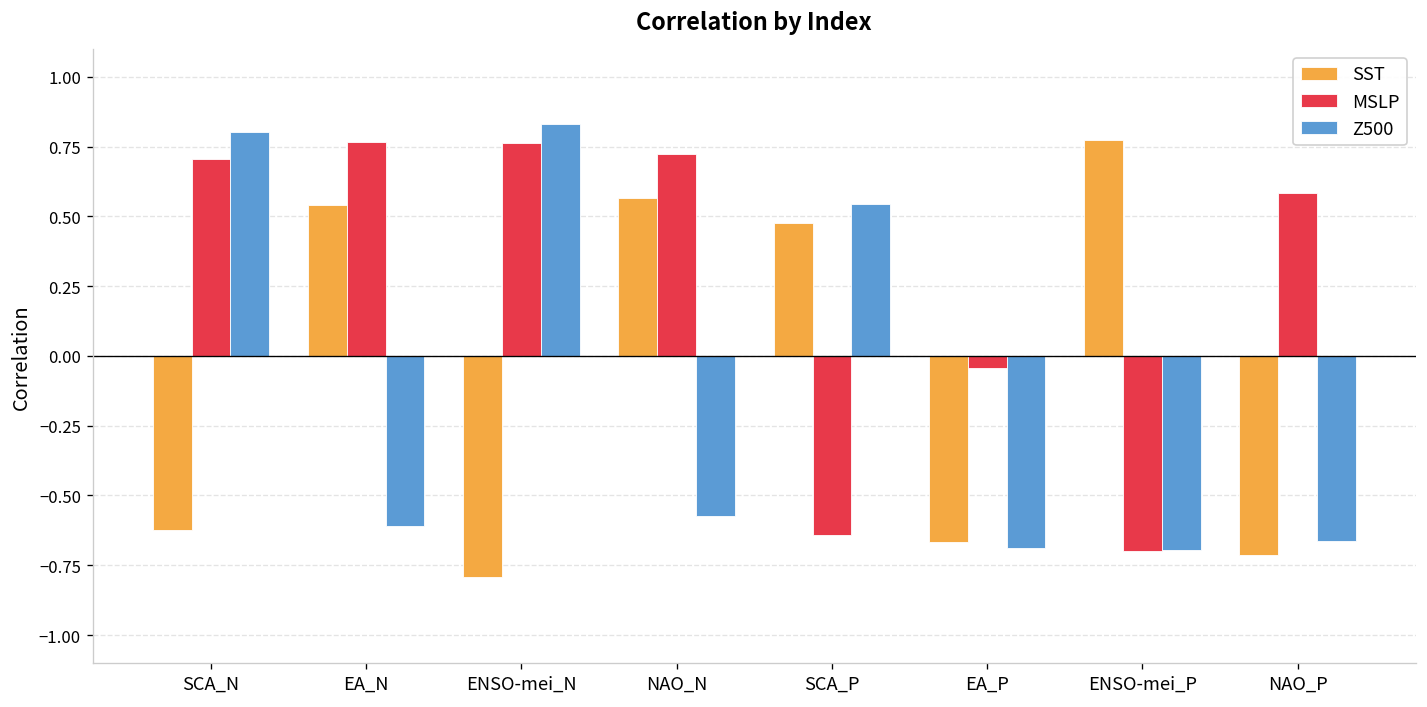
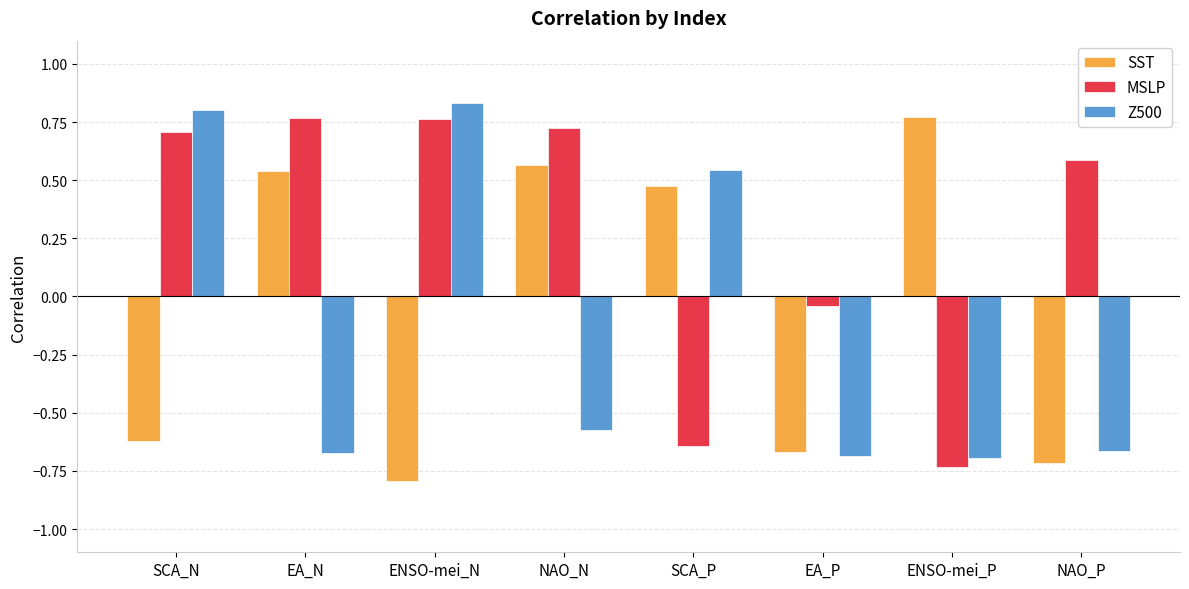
  {
    "SST": {
      "SCA_N": -0.62,
      "EA_N": 0.54,
      "ENSO-mei_N": -0.79,
      "NAO_N": 0.57,
      "SCA_P": 0.48,
      "EA_P": -0.67,
      "ENSO-mei_P": 0.77,
      "NAO_P": -0.71
    },
    "MSLP": {
      "SCA_N": 0.71,
      "EA_N": 0.77,
      "ENSO-mei_N": 0.76,
      "NAO_N": 0.72,
      "SCA_P": -0.64,
      "EA_P": -0.04,
-     "ENSO-mei_P": -0.70,
+     "ENSO-mei_P": -0.73,
      "NAO_P": 0.59
    },
    "Z500": {
      "SCA_N": 0.80,
-     "EA_N": -0.61,
+     "EA_N": -0.68,
      "ENSO-mei_N": 0.83,
      "NAO_N": -0.57,
      "SCA_P": 0.55,
      "EA_P": -0.69,
      "ENSO-mei_P": -0.70,
      "NAO_P": -0.66
    }
  }
